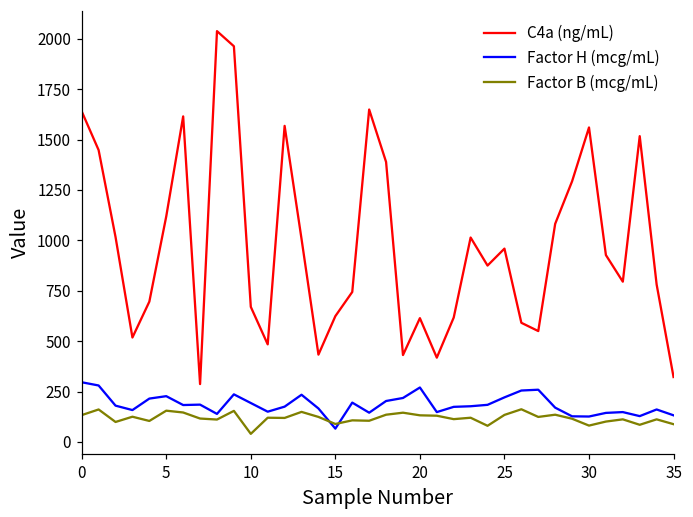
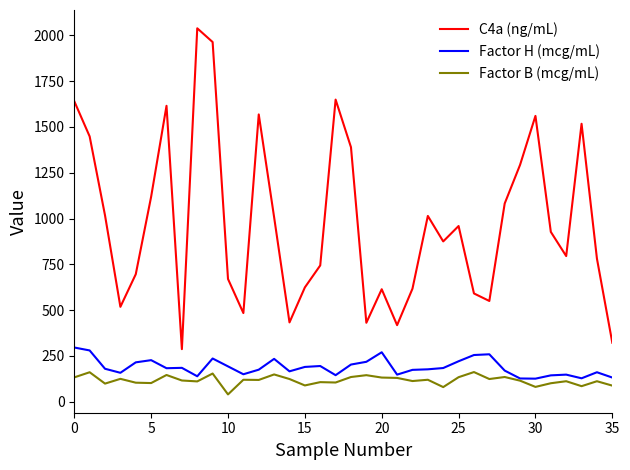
  {
    "C4a (ng/mL)": {
      "0": 1640,
      "5": 1120,
      "10": 670,
      "15": 620,
      "20": 610,
      "25": 960,
      "30": 1560,
      "35": 320
    },
    "Factor H (mcg/mL)": {
      "0": 300,
      "5": 230,
      "10": 190,
-     "15": 70,
+     "15": 190,
      "20": 270,
      "25": 220,
      "30": 130,
      "35": 130
    },
    "Factor B (mcg/mL)": {
      "0": 130,
-     "5": 160,
+     "5": 100,
      "10": 40,
      "15": 90,
      "20": 130,
      "25": 130,
      "30": 80,
      "35": 90
    }
  }
